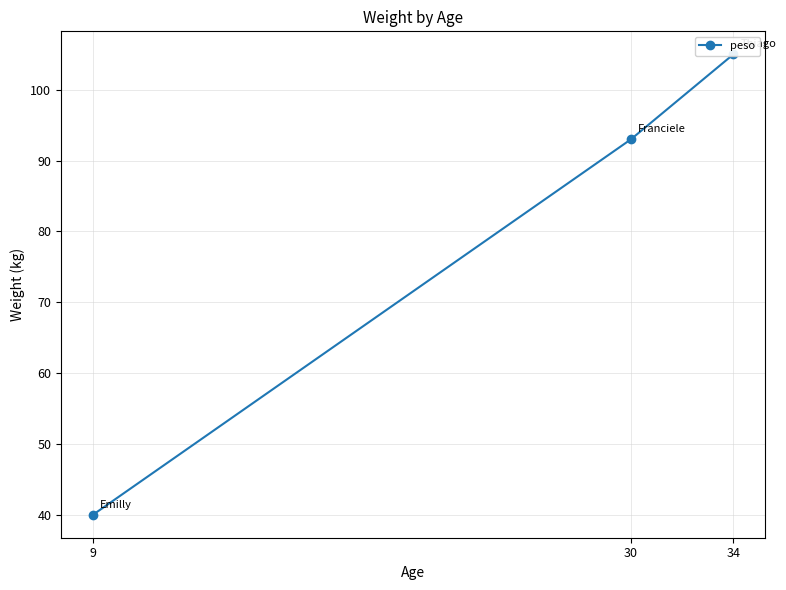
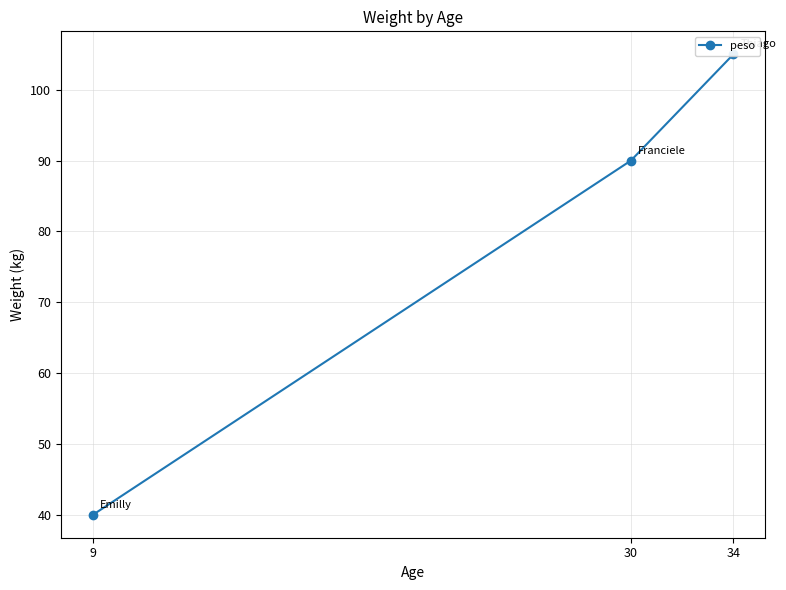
  {
    "9": 40,
-   "30": 93
+   "30": 90
  }
